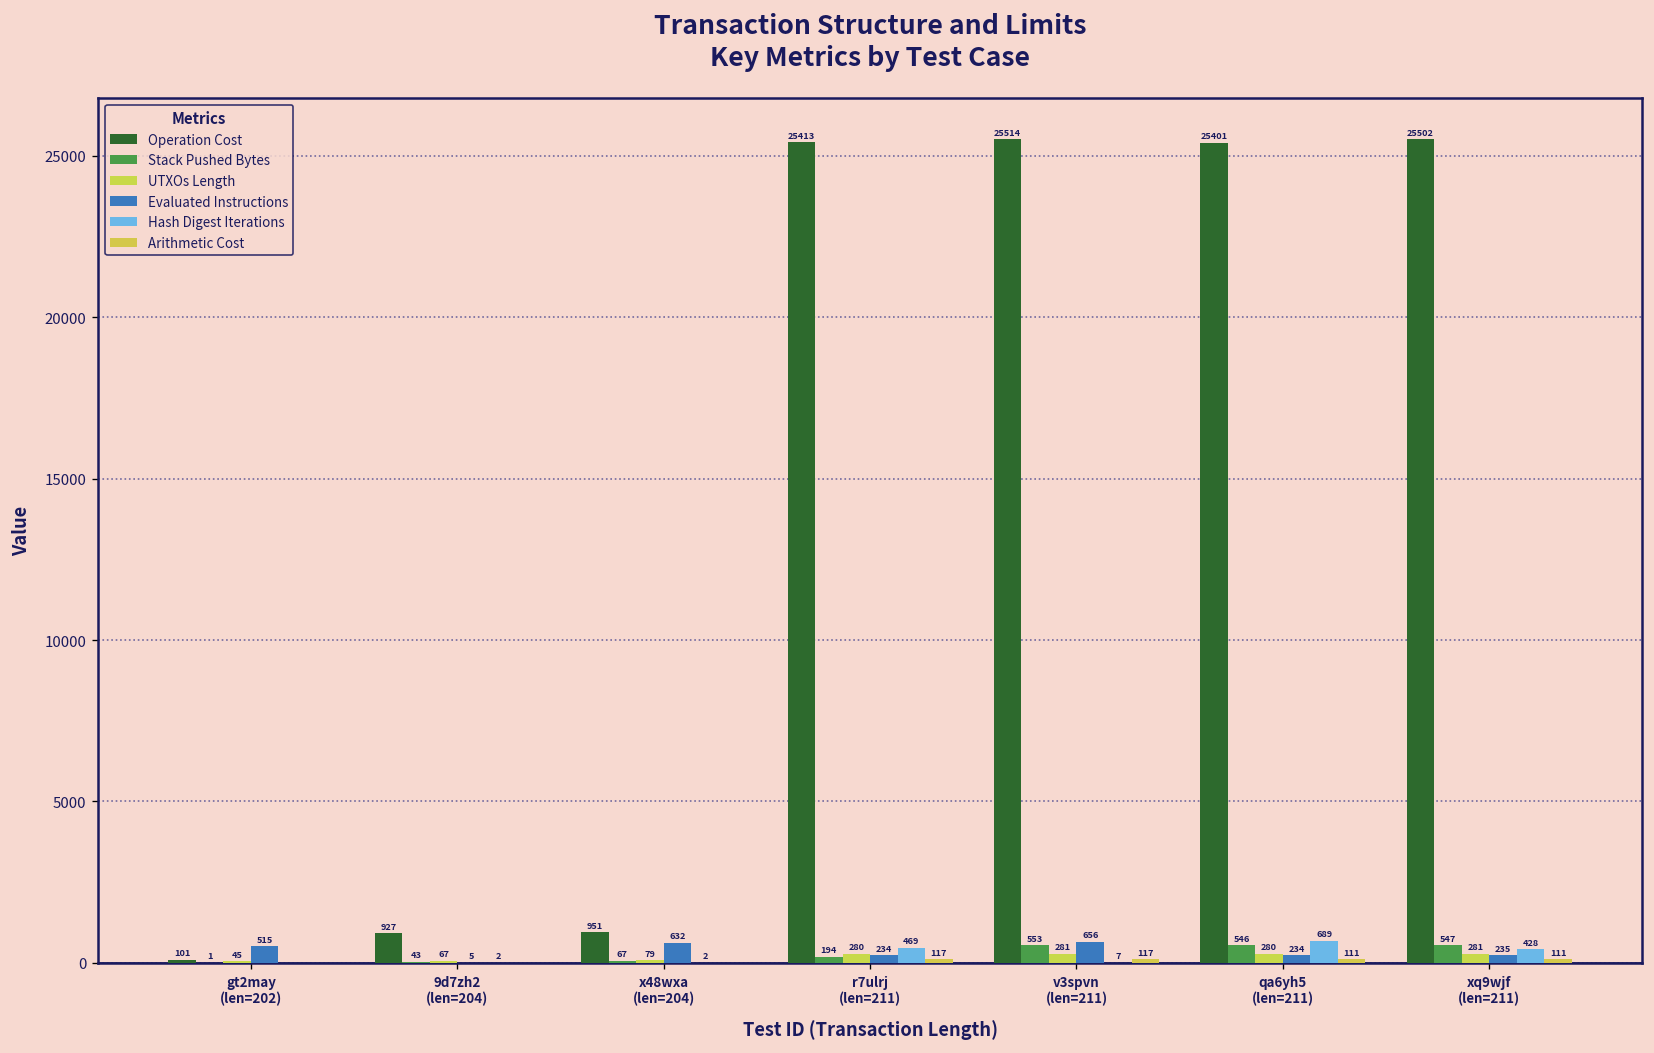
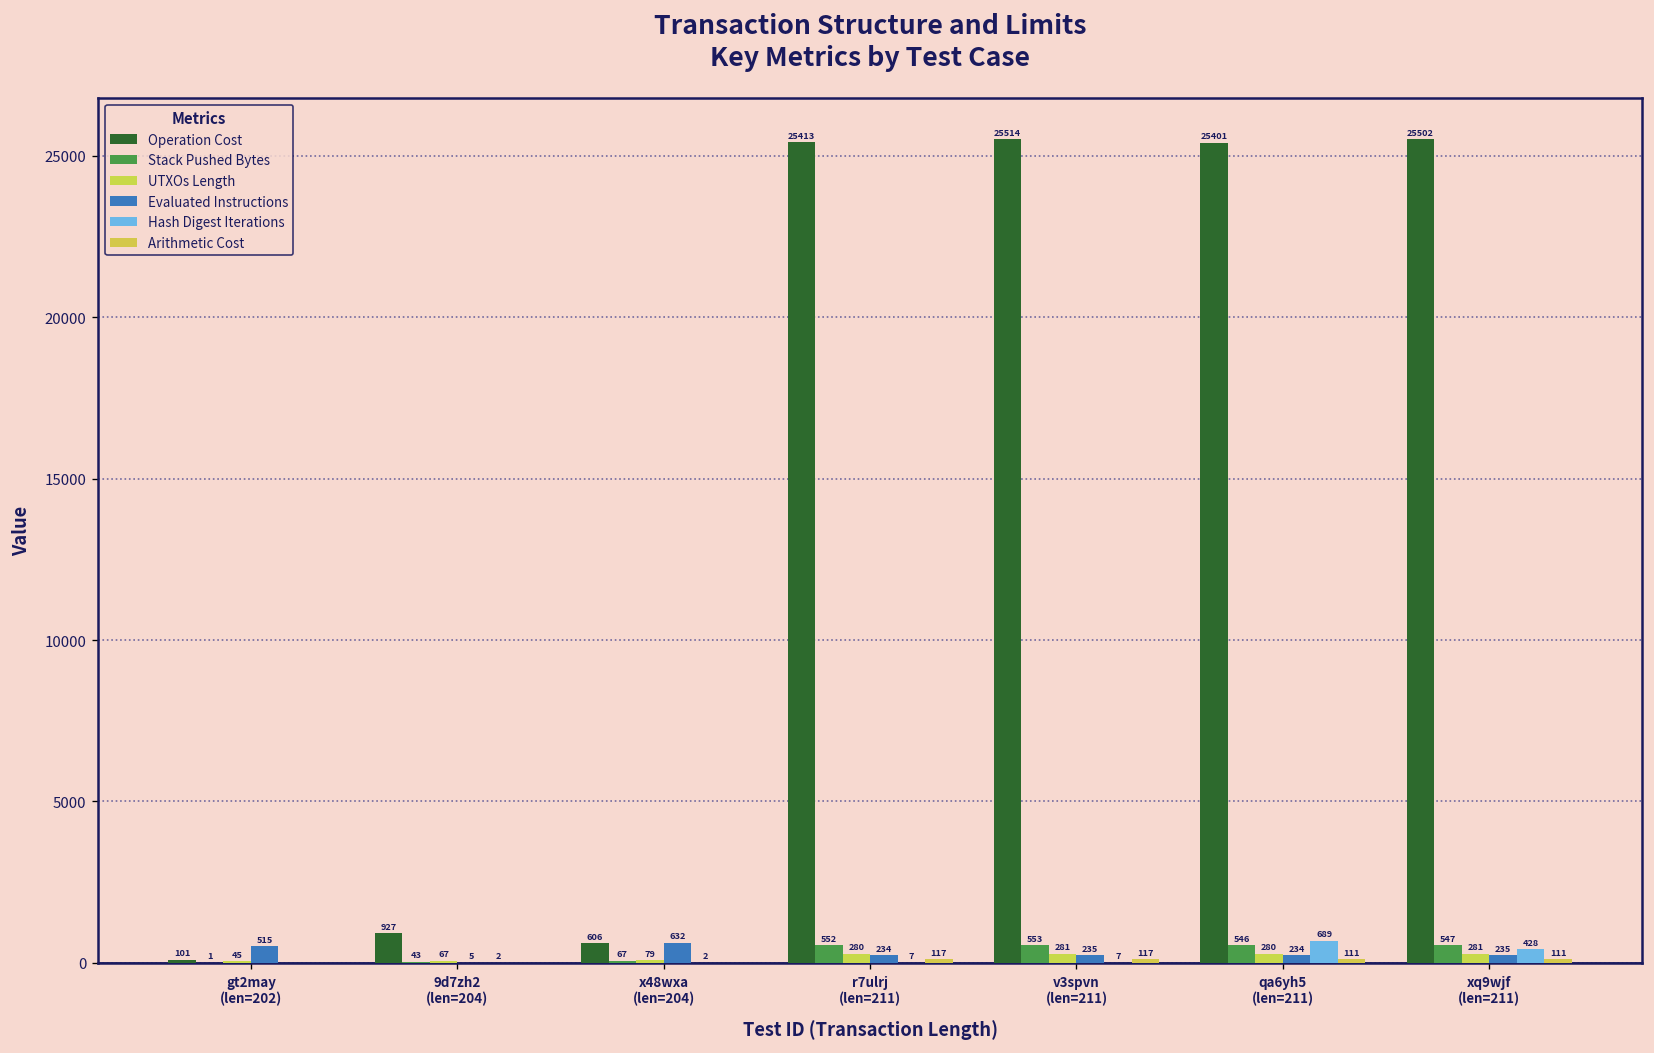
  {
    "Operation Cost": {
      "gt2may (len=202)": 101,
      "9d7zh2 (len=204)": 927,
-     "x48wxa (len=204)": 951,
+     "x48wxa (len=204)": 606,
      "r7ulrj (len=211)": 25413,
      "v3spvn (len=211)": 25514,
      "qa6yh5 (len=211)": 25401,
      "xq9wjf (len=211)": 25502
    },
    "Stack Pushed Bytes": {
      "gt2may (len=202)": 1,
      "9d7zh2 (len=204)": 43,
      "x48wxa (len=204)": 67,
-     "r7ulrj (len=211)": 194,
+     "r7ulrj (len=211)": 552,
      "v3spvn (len=211)": 553,
      "qa6yh5 (len=211)": 546,
      "xq9wjf (len=211)": 547
    },
    "Evaluated Instructions": {
      "gt2may (len=202)": 515,
      "9d7zh2 (len=204)": 5,
      "x48wxa (len=204)": 632,
      "r7ulrj (len=211)": 234,
-     "v3spvn (len=211)": 656,
+     "v3spvn (len=211)": 235,
      "qa6yh5 (len=211)": 234,
      "xq9wjf (len=211)": 235
    },
    "Hash Digest Iterations": {
      "9d7zh2 (len=204)": 2,
      "x48wxa (len=204)": 2,
-     "r7ulrj (len=211)": 469,
+     "r7ulrj (len=211)": 7,
      "v3spvn (len=211)": 7,
      "qa6yh5 (len=211)": 689,
      "xq9wjf (len=211)": 428
    }
  }
